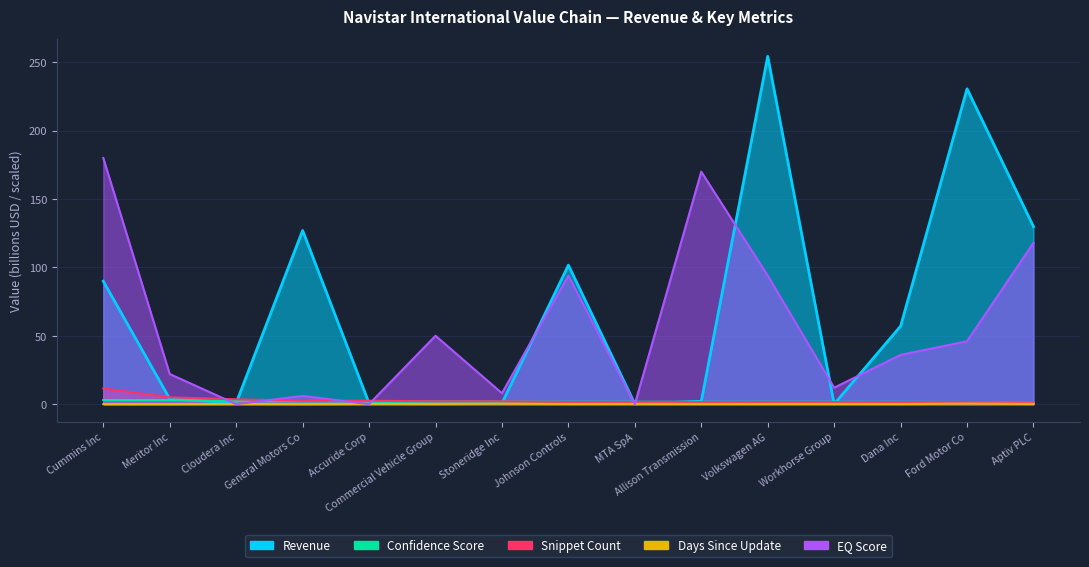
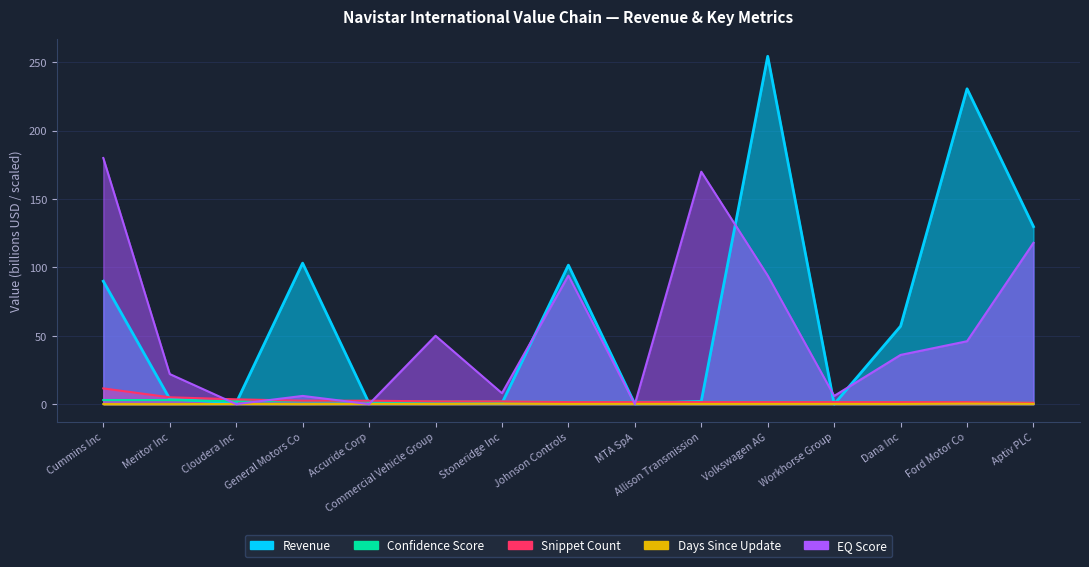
  {
    "Revenue": {
      "Cummins Inc": 90,
-     "General Motors Co": 127,
+     "General Motors Co": 103,
      "Johnson Controls": 102,
      "Volkswagen AG": 254,
      "Dana Inc": 57,
      "Ford Motor Co": 231,
      "Aptiv PLC": 130
    },
    "Confidence Score": {
      "Cummins Inc": 3
    },
    "Snippet Count": {
      "Cummins Inc": 12
    },
    "Days Since Update": {
      "Cummins Inc": 0,
      "Meritor Inc": 0,
      "General Motors Co": 0
    },
    "EQ Score": {
      "Cummins Inc": 180,
      "Meritor Inc": 22,
      "General Motors Co": 6,
      "Commercial Vehicle Group": 50,
      "Stoneridge Inc": 8,
      "Johnson Controls": 94,
      "Allison Transmission": 170,
      "Volkswagen AG": 94,
-     "Workhorse Group": 12,
+     "Workhorse Group": 6,
      "Dana Inc": 36,
      "Ford Motor Co": 46,
      "Aptiv PLC": 118
    }
  }
